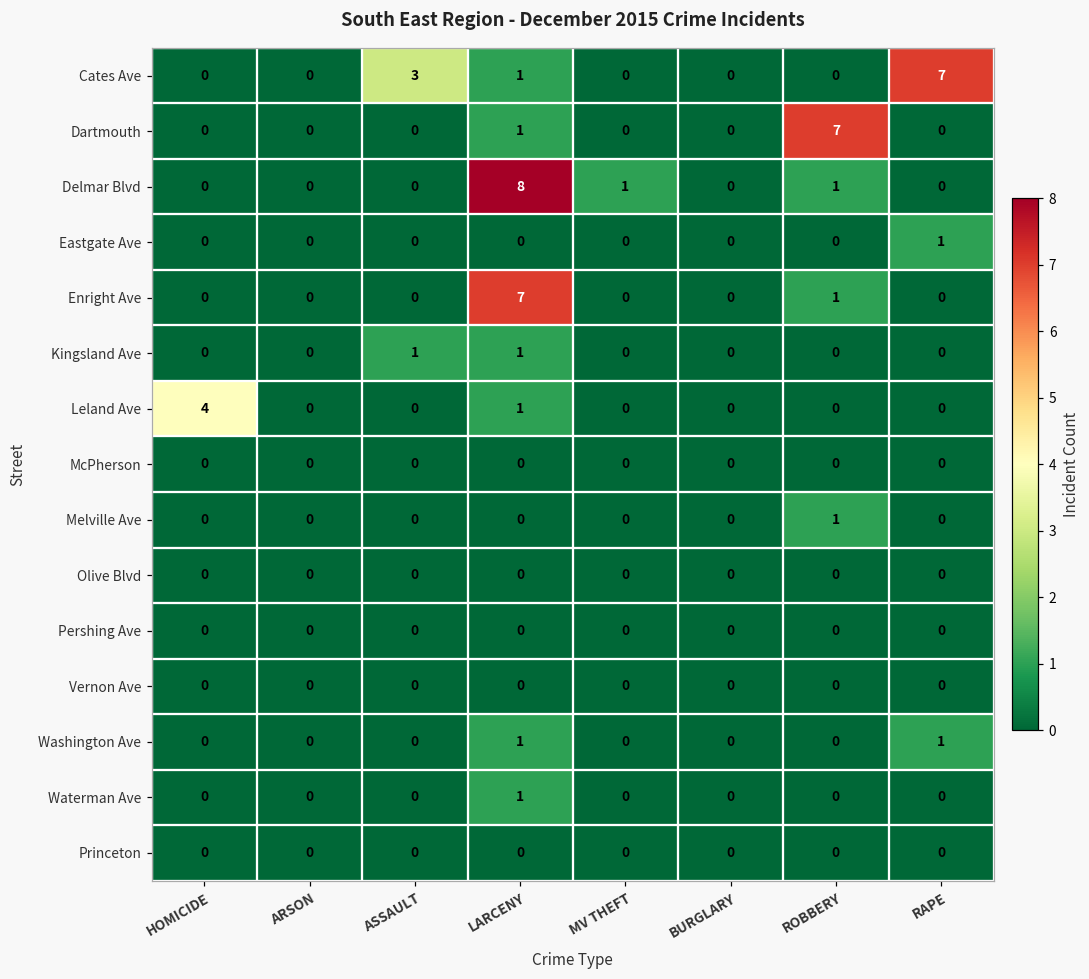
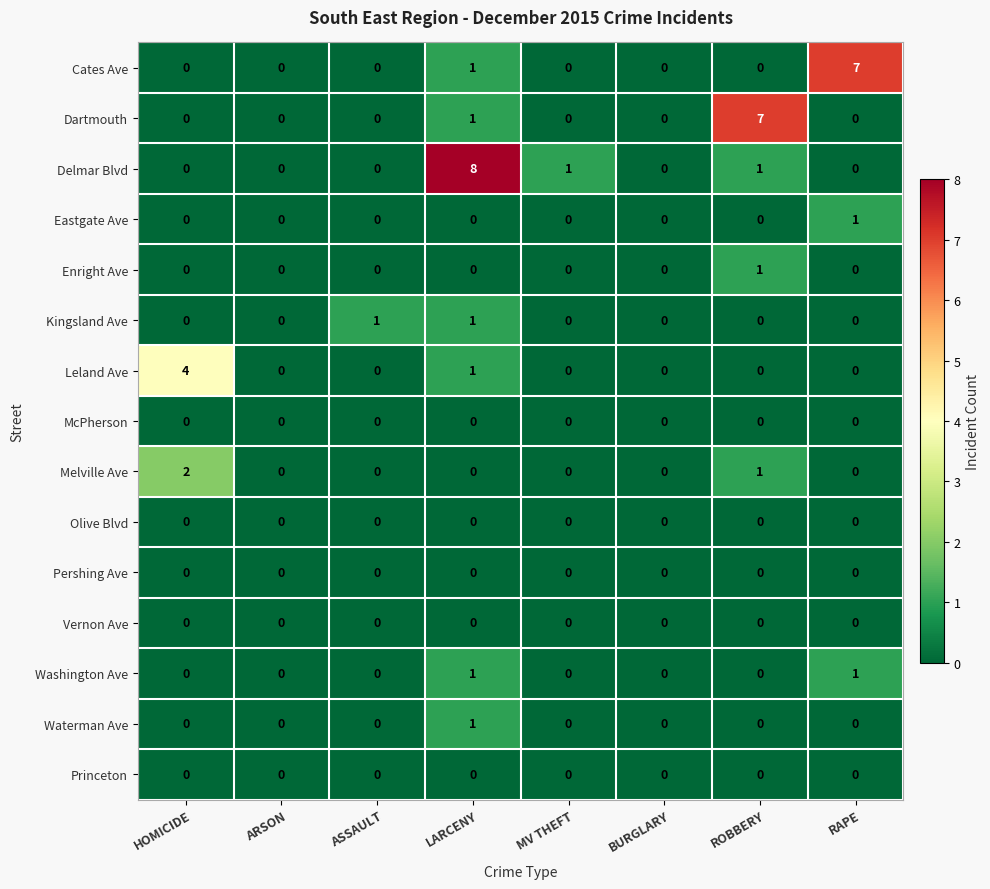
  {
    "Cates Ave": {
      "HOMICIDE": 0,
      "ARSON": 0,
-     "ASSAULT": 3,
+     "ASSAULT": 0,
      "LARCENY": 1,
      "MV THEFT": 0,
      "BURGLARY": 0,
      "ROBBERY": 0,
      "RAPE": 7
    },
    "Dartmouth": {
      "HOMICIDE": 0,
      "ARSON": 0,
      "ASSAULT": 0,
      "LARCENY": 1,
      "MV THEFT": 0,
      "BURGLARY": 0,
      "ROBBERY": 7,
      "RAPE": 0
    },
    "Delmar Blvd": {
      "HOMICIDE": 0,
      "ARSON": 0,
      "ASSAULT": 0,
      "LARCENY": 8,
      "MV THEFT": 1,
      "BURGLARY": 0,
      "ROBBERY": 1,
      "RAPE": 0
    },
    "Eastgate Ave": {
      "HOMICIDE": 0,
      "ARSON": 0,
      "ASSAULT": 0,
      "LARCENY": 0,
      "MV THEFT": 0,
      "BURGLARY": 0,
      "ROBBERY": 0,
      "RAPE": 1
    },
    "Enright Ave": {
      "HOMICIDE": 0,
      "ARSON": 0,
      "ASSAULT": 0,
-     "LARCENY": 7,
+     "LARCENY": 0,
      "MV THEFT": 0,
      "BURGLARY": 0,
      "ROBBERY": 1,
      "RAPE": 0
    },
    "Kingsland Ave": {
      "HOMICIDE": 0,
      "ARSON": 0,
      "ASSAULT": 1,
      "LARCENY": 1,
      "MV THEFT": 0,
      "BURGLARY": 0,
      "ROBBERY": 0,
      "RAPE": 0
    },
    "Leland Ave": {
      "HOMICIDE": 4,
      "ARSON": 0,
      "ASSAULT": 0,
      "LARCENY": 1,
      "MV THEFT": 0,
      "BURGLARY": 0,
      "ROBBERY": 0,
      "RAPE": 0
    },
    "McPherson": {
      "HOMICIDE": 0,
      "ARSON": 0,
      "ASSAULT": 0,
      "LARCENY": 0,
      "MV THEFT": 0,
      "BURGLARY": 0,
      "ROBBERY": 0,
      "RAPE": 0
    },
    "Melville Ave": {
-     "HOMICIDE": 0,
+     "HOMICIDE": 2,
      "ARSON": 0,
      "ASSAULT": 0,
      "LARCENY": 0,
      "MV THEFT": 0,
      "BURGLARY": 0,
      "ROBBERY": 1,
      "RAPE": 0
    },
    "Olive Blvd": {
      "HOMICIDE": 0,
      "ARSON": 0,
      "ASSAULT": 0,
      "LARCENY": 0,
      "MV THEFT": 0,
      "BURGLARY": 0,
      "ROBBERY": 0,
      "RAPE": 0
    },
    "Pershing Ave": {
      "HOMICIDE": 0,
      "ARSON": 0,
      "ASSAULT": 0,
      "LARCENY": 0,
      "MV THEFT": 0,
      "BURGLARY": 0,
      "ROBBERY": 0,
      "RAPE": 0
    },
    "Vernon Ave": {
      "HOMICIDE": 0,
      "ARSON": 0,
      "ASSAULT": 0,
      "LARCENY": 0,
      "MV THEFT": 0,
      "BURGLARY": 0,
      "ROBBERY": 0,
      "RAPE": 0
    },
    "Washington Ave": {
      "HOMICIDE": 0,
      "ARSON": 0,
      "ASSAULT": 0,
      "LARCENY": 1,
      "MV THEFT": 0,
      "BURGLARY": 0,
      "ROBBERY": 0,
      "RAPE": 1
    },
    "Waterman Ave": {
      "HOMICIDE": 0,
      "ARSON": 0,
      "ASSAULT": 0,
      "LARCENY": 1,
      "MV THEFT": 0,
      "BURGLARY": 0,
      "ROBBERY": 0,
      "RAPE": 0
    },
    "Princeton": {
      "HOMICIDE": 0,
      "ARSON": 0,
      "ASSAULT": 0,
      "LARCENY": 0,
      "MV THEFT": 0,
      "BURGLARY": 0,
      "ROBBERY": 0,
      "RAPE": 0
    }
  }
